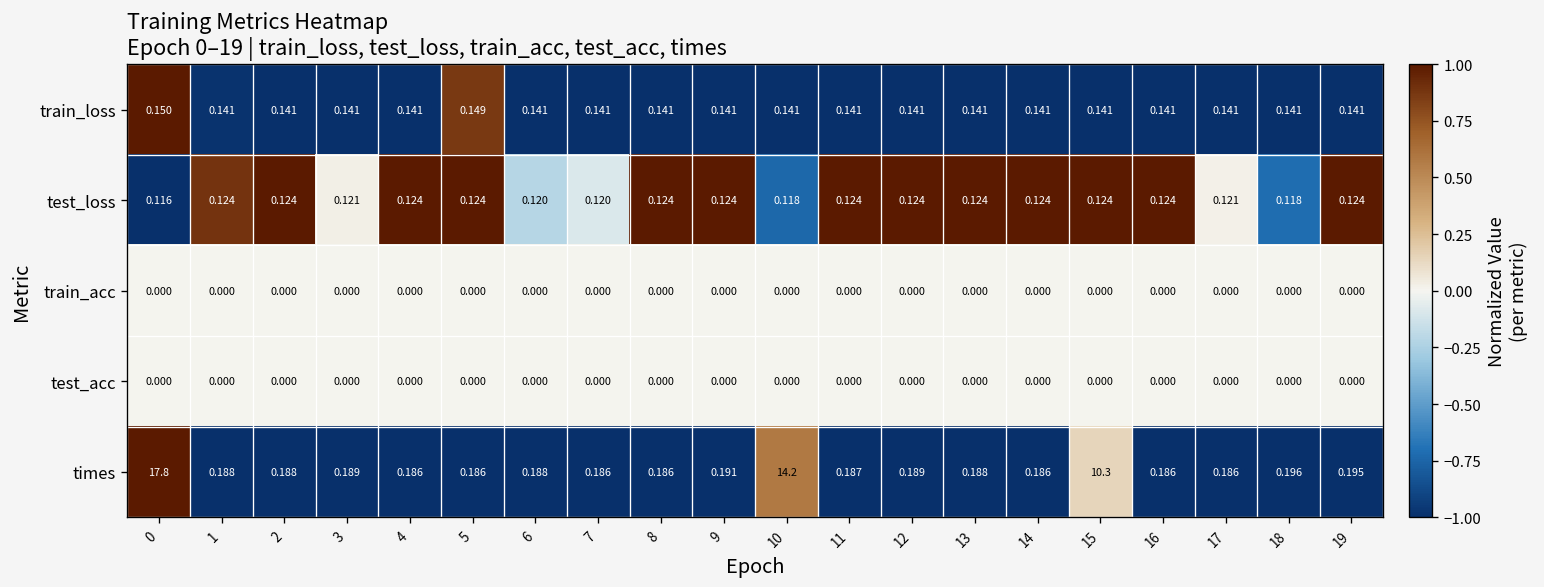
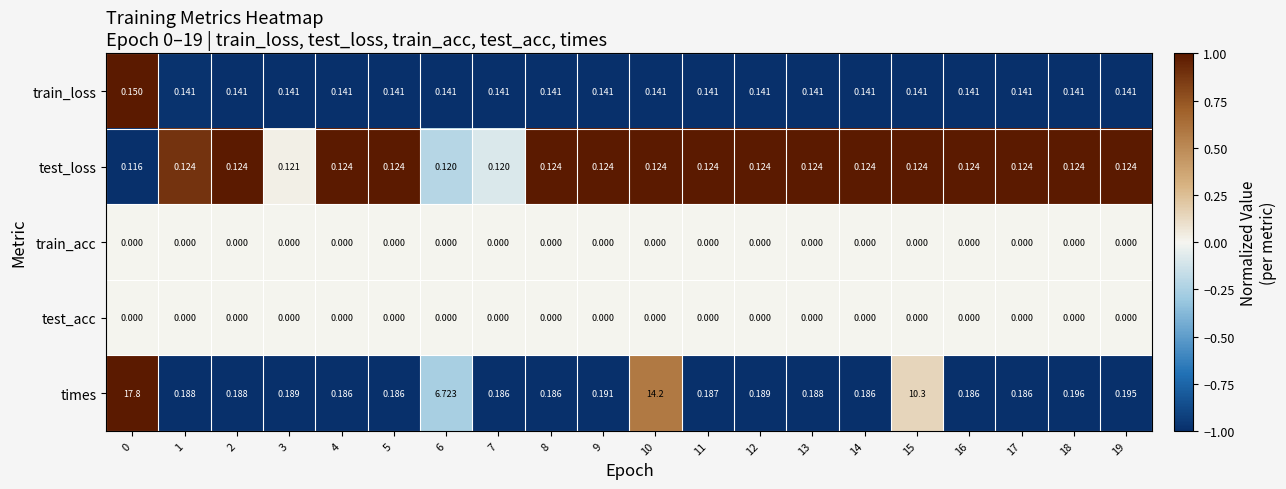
  {
    "train_loss": {
      "0": 0.150,
      "1": 0.141,
      "2": 0.141,
      "3": 0.141,
      "4": 0.141,
-     "5": 0.149,
+     "5": 0.141,
      "6": 0.141,
      "7": 0.141,
      "8": 0.141,
      "9": 0.141,
      "10": 0.141,
      "11": 0.141,
      "12": 0.141,
      "13": 0.141,
      "14": 0.141,
      "15": 0.141,
      "16": 0.141,
      "17": 0.141,
      "18": 0.141,
      "19": 0.141
    },
    "test_loss": {
      "0": 0.116,
      "1": 0.124,
      "2": 0.124,
      "3": 0.121,
      "4": 0.124,
      "5": 0.124,
      "6": 0.120,
      "7": 0.120,
      "8": 0.124,
      "9": 0.124,
-     "10": 0.118,
+     "10": 0.124,
      "11": 0.124,
      "12": 0.124,
      "13": 0.124,
      "14": 0.124,
      "15": 0.124,
      "16": 0.124,
-     "17": 0.121,
-     "18": 0.118,
+     "17": 0.124,
+     "18": 0.124,
      "19": 0.124
    },
    "train_acc": {
      "0": 0.000,
      "1": 0.000,
      "2": 0.000,
      "3": 0.000,
      "4": 0.000,
      "5": 0.000,
      "6": 0.000,
      "7": 0.000,
      "8": 0.000,
      "9": 0.000,
      "10": 0.000,
      "11": 0.000,
      "12": 0.000,
      "13": 0.000,
      "14": 0.000,
      "15": 0.000,
      "16": 0.000,
      "17": 0.000,
      "18": 0.000,
      "19": 0.000
    },
    "test_acc": {
      "0": 0.000,
      "1": 0.000,
      "2": 0.000,
      "3": 0.000,
      "4": 0.000,
      "5": 0.000,
      "6": 0.000,
      "7": 0.000,
      "8": 0.000,
      "9": 0.000,
      "10": 0.000,
      "11": 0.000,
      "12": 0.000,
      "13": 0.000,
      "14": 0.000,
      "15": 0.000,
      "16": 0.000,
      "17": 0.000,
      "18": 0.000,
      "19": 0.000
    },
    "times": {
      "0": 17.8,
      "1": 0.188,
      "2": 0.188,
      "3": 0.189,
      "4": 0.186,
      "5": 0.186,
-     "6": 0.188,
+     "6": 6.723,
      "7": 0.186,
      "8": 0.186,
      "9": 0.191,
      "10": 14.2,
      "11": 0.187,
      "12": 0.189,
      "13": 0.188,
      "14": 0.186,
      "15": 10.3,
      "16": 0.186,
      "17": 0.186,
      "18": 0.196,
      "19": 0.195
    }
  }
